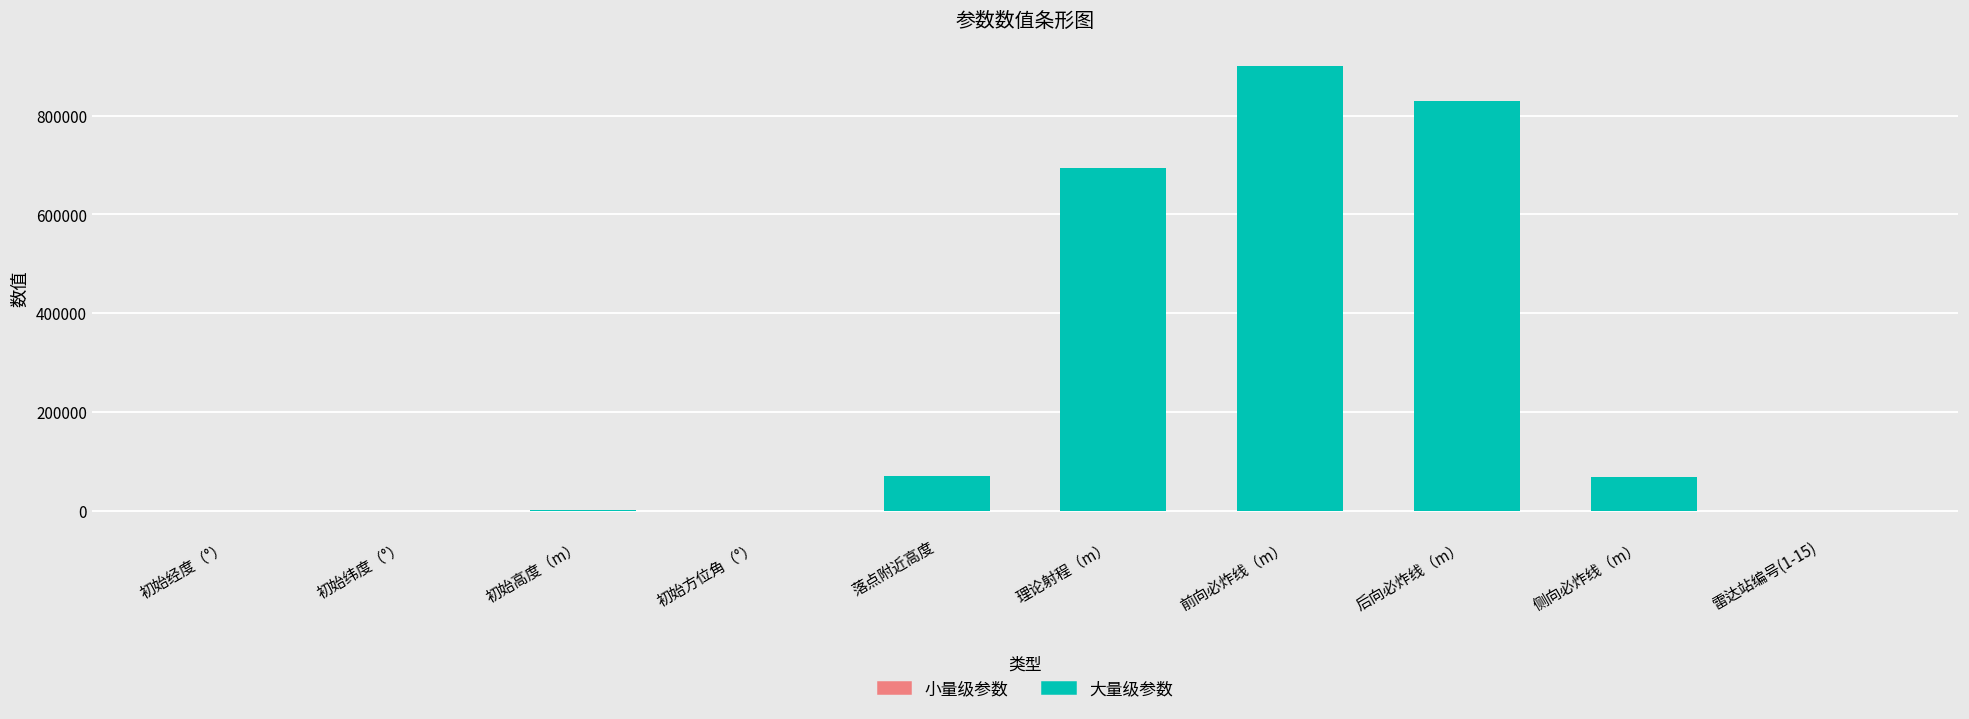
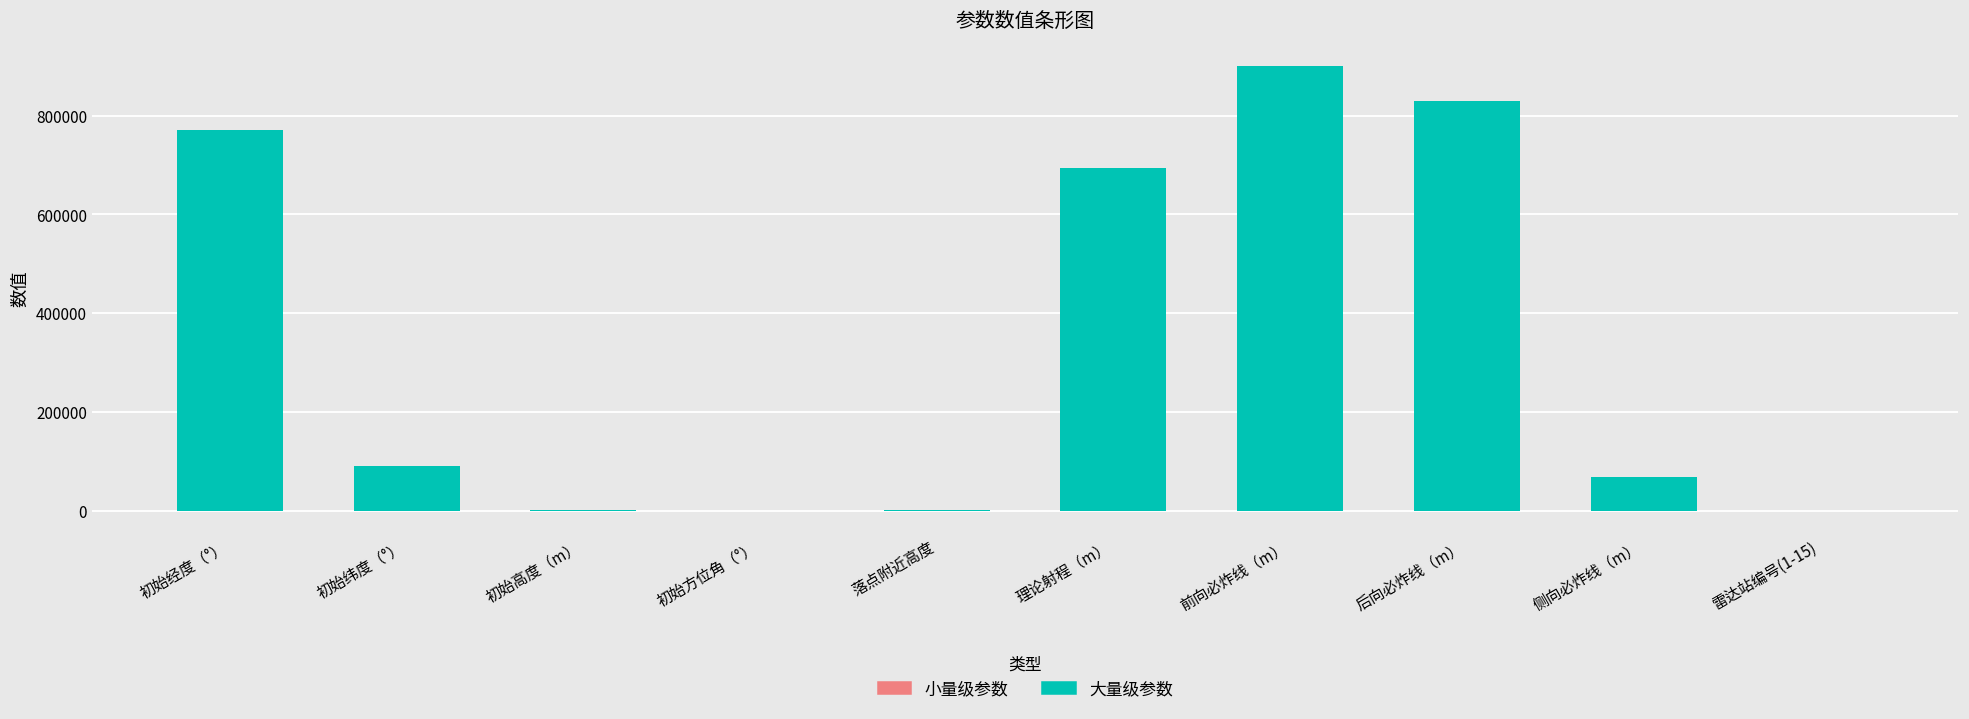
  {
-   "初始经度（°）": 0,
-   "初始纬度（°）": 0,
-   "落点附近高度": 70000,
+   "初始经度（°）": 770000,
+   "初始纬度（°）": 90000,
+   "落点附近高度": 0,
    "理论射程（m）": 690000,
    "前向必炸线（m）": 900000,
    "后向必炸线（m）": 830000,
    "侧向必炸线（m）": 70000
  }
